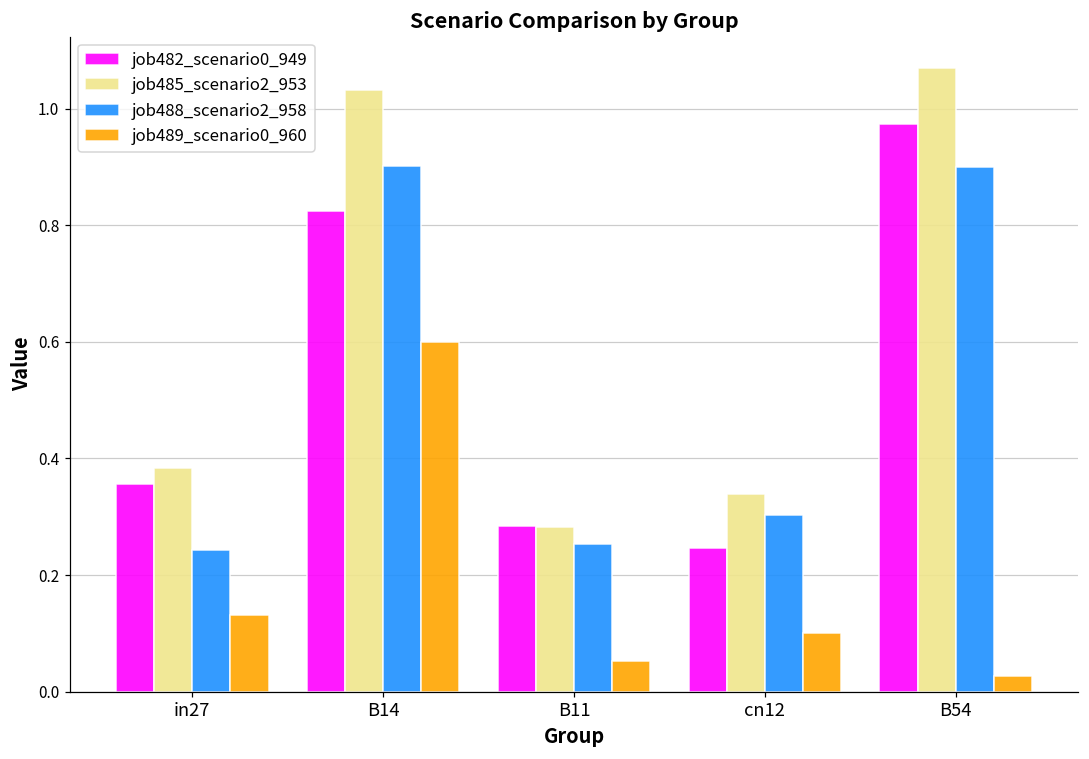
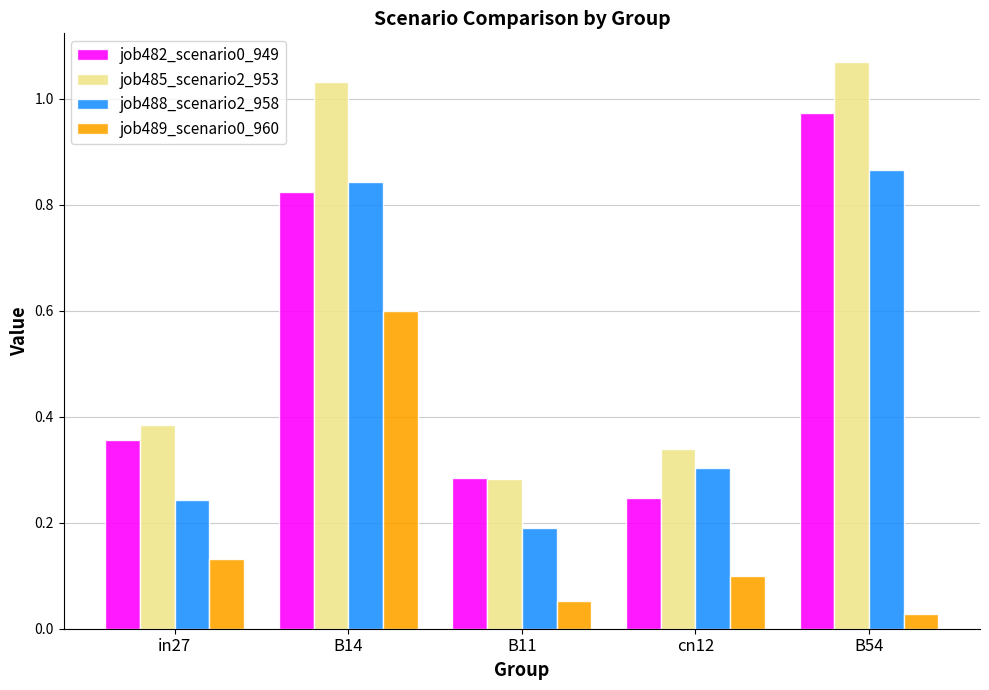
  {
    "job482_scenario0_949": {
      "in27": 0.36,
      "B14": 0.82,
      "B11": 0.28,
      "cn12": 0.25,
      "B54": 0.97
    },
    "job485_scenario2_953": {
      "in27": 0.38,
      "B14": 1.03,
      "B11": 0.28,
      "cn12": 0.34,
      "B54": 1.07
    },
    "job488_scenario2_958": {
      "in27": 0.24,
-     "B14": 0.90,
-     "B11": 0.25,
+     "B14": 0.84,
+     "B11": 0.19,
      "cn12": 0.30,
-     "B54": 0.90
+     "B54": 0.87
    },
    "job489_scenario0_960": {
      "in27": 0.13,
      "B14": 0.60,
      "B11": 0.05,
      "cn12": 0.10,
      "B54": 0.03
    }
  }
